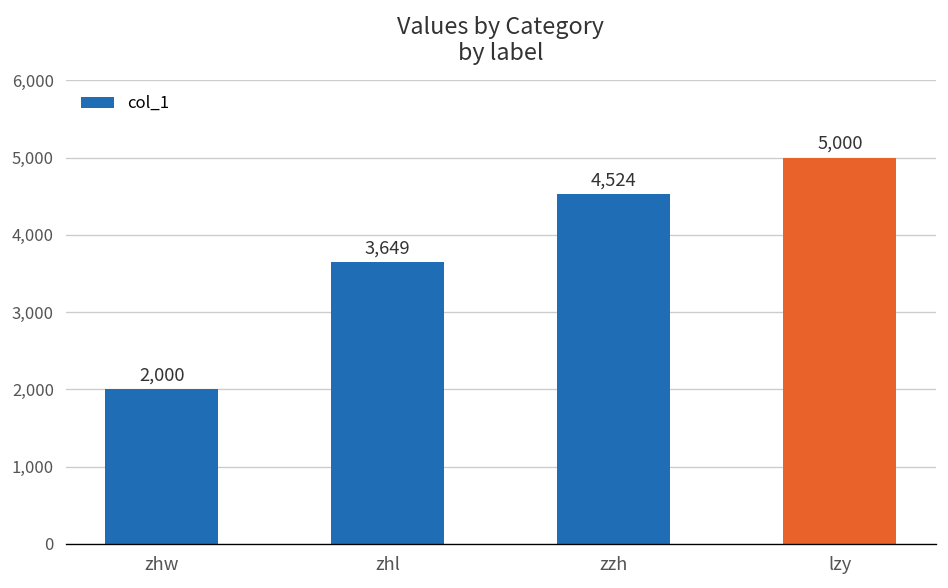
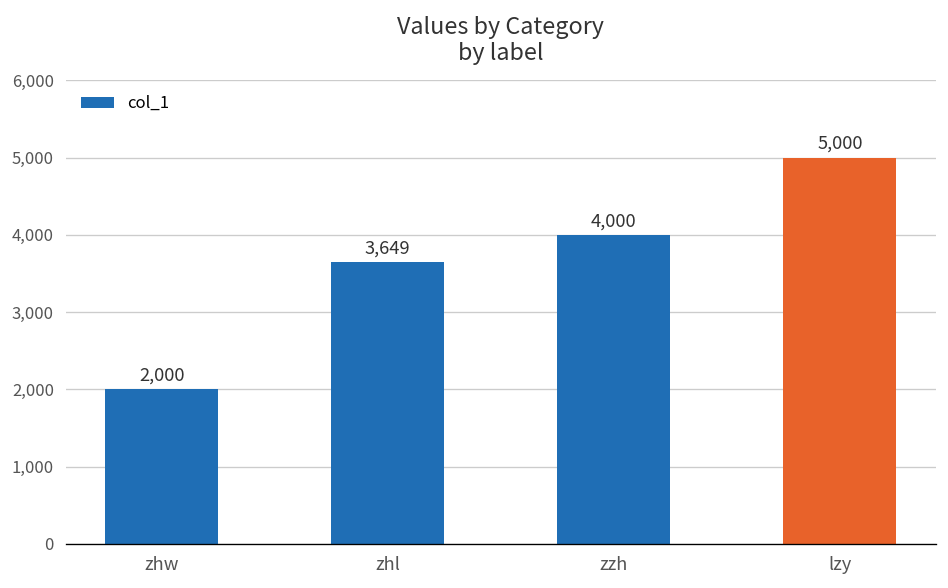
  {
    "zhw": "2,000",
    "zhl": "3,649",
-   "zzh": "4,524",
+   "zzh": "4,000",
    "lzy": "5,000"
  }
